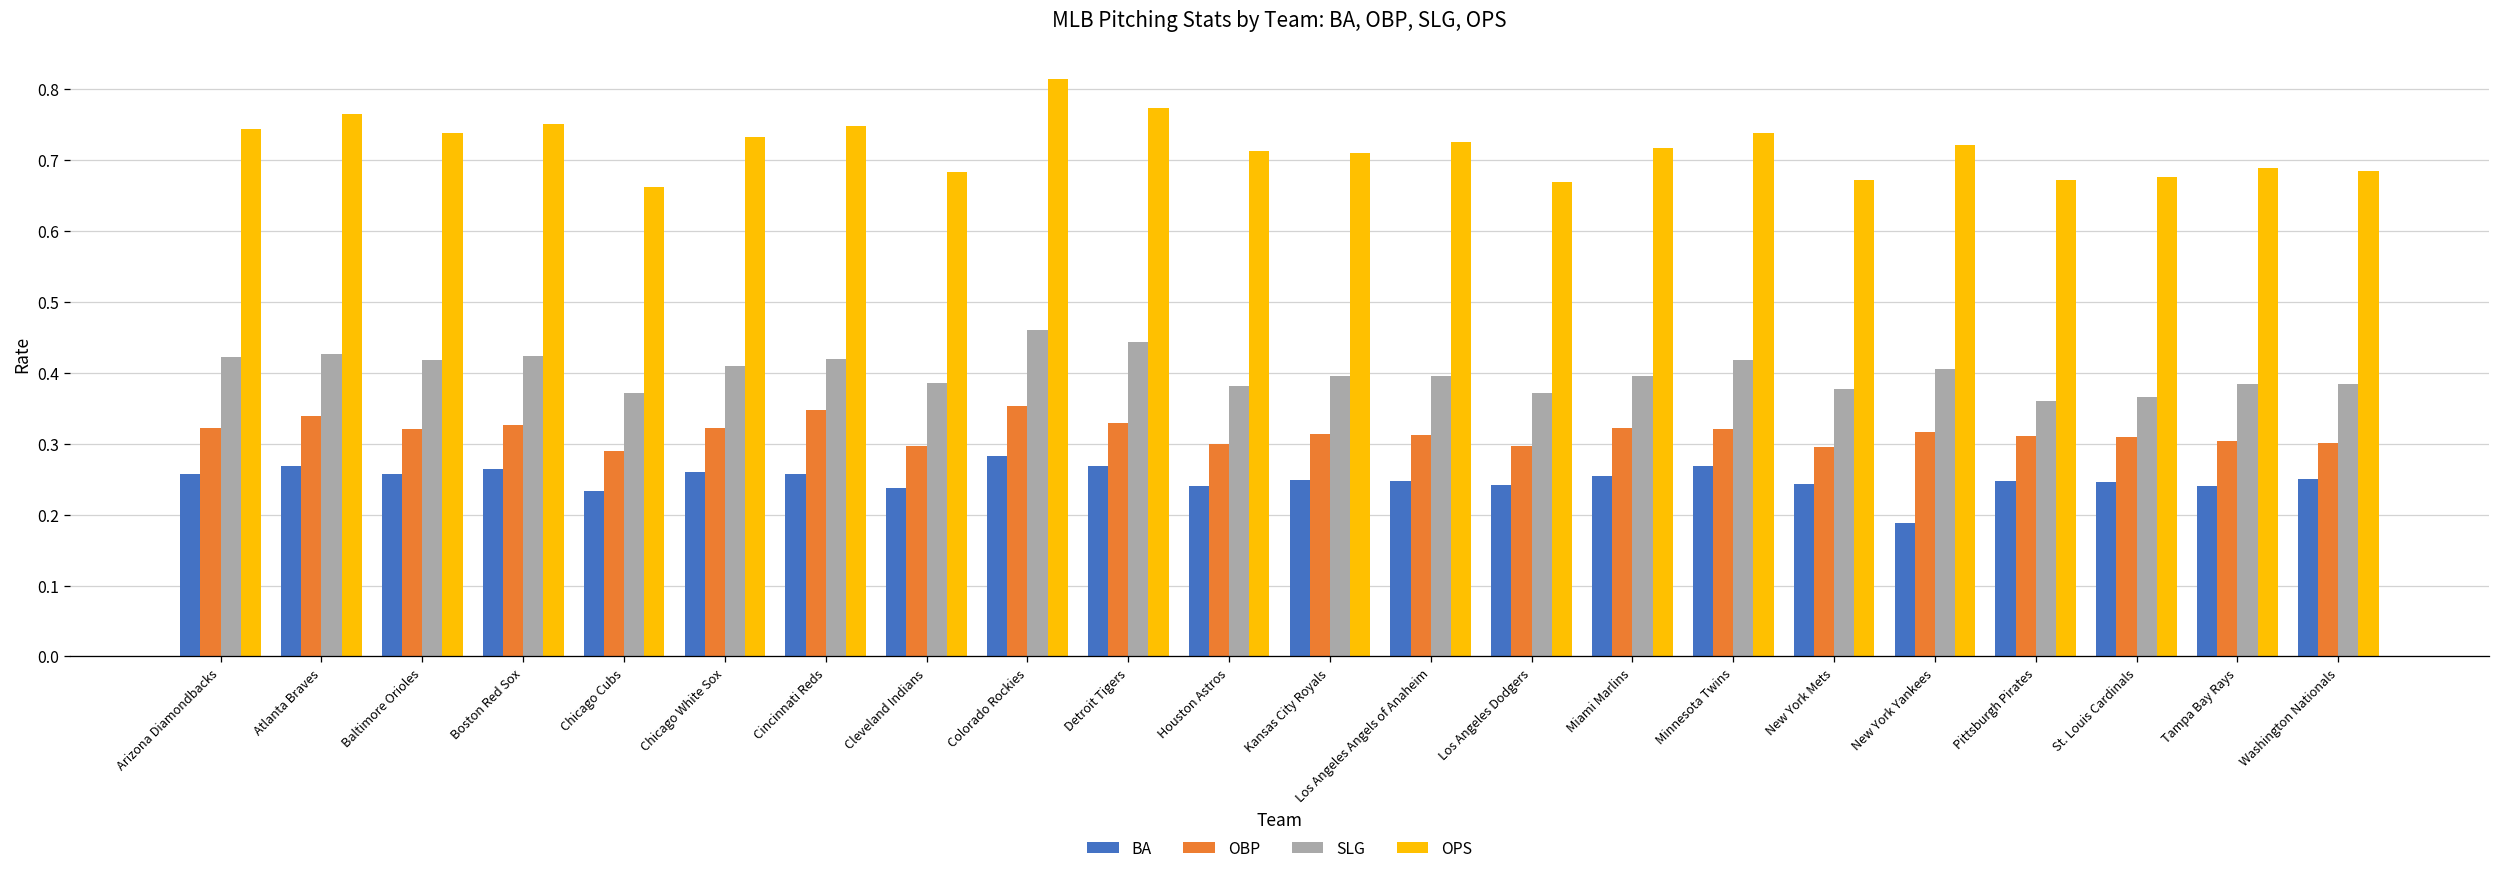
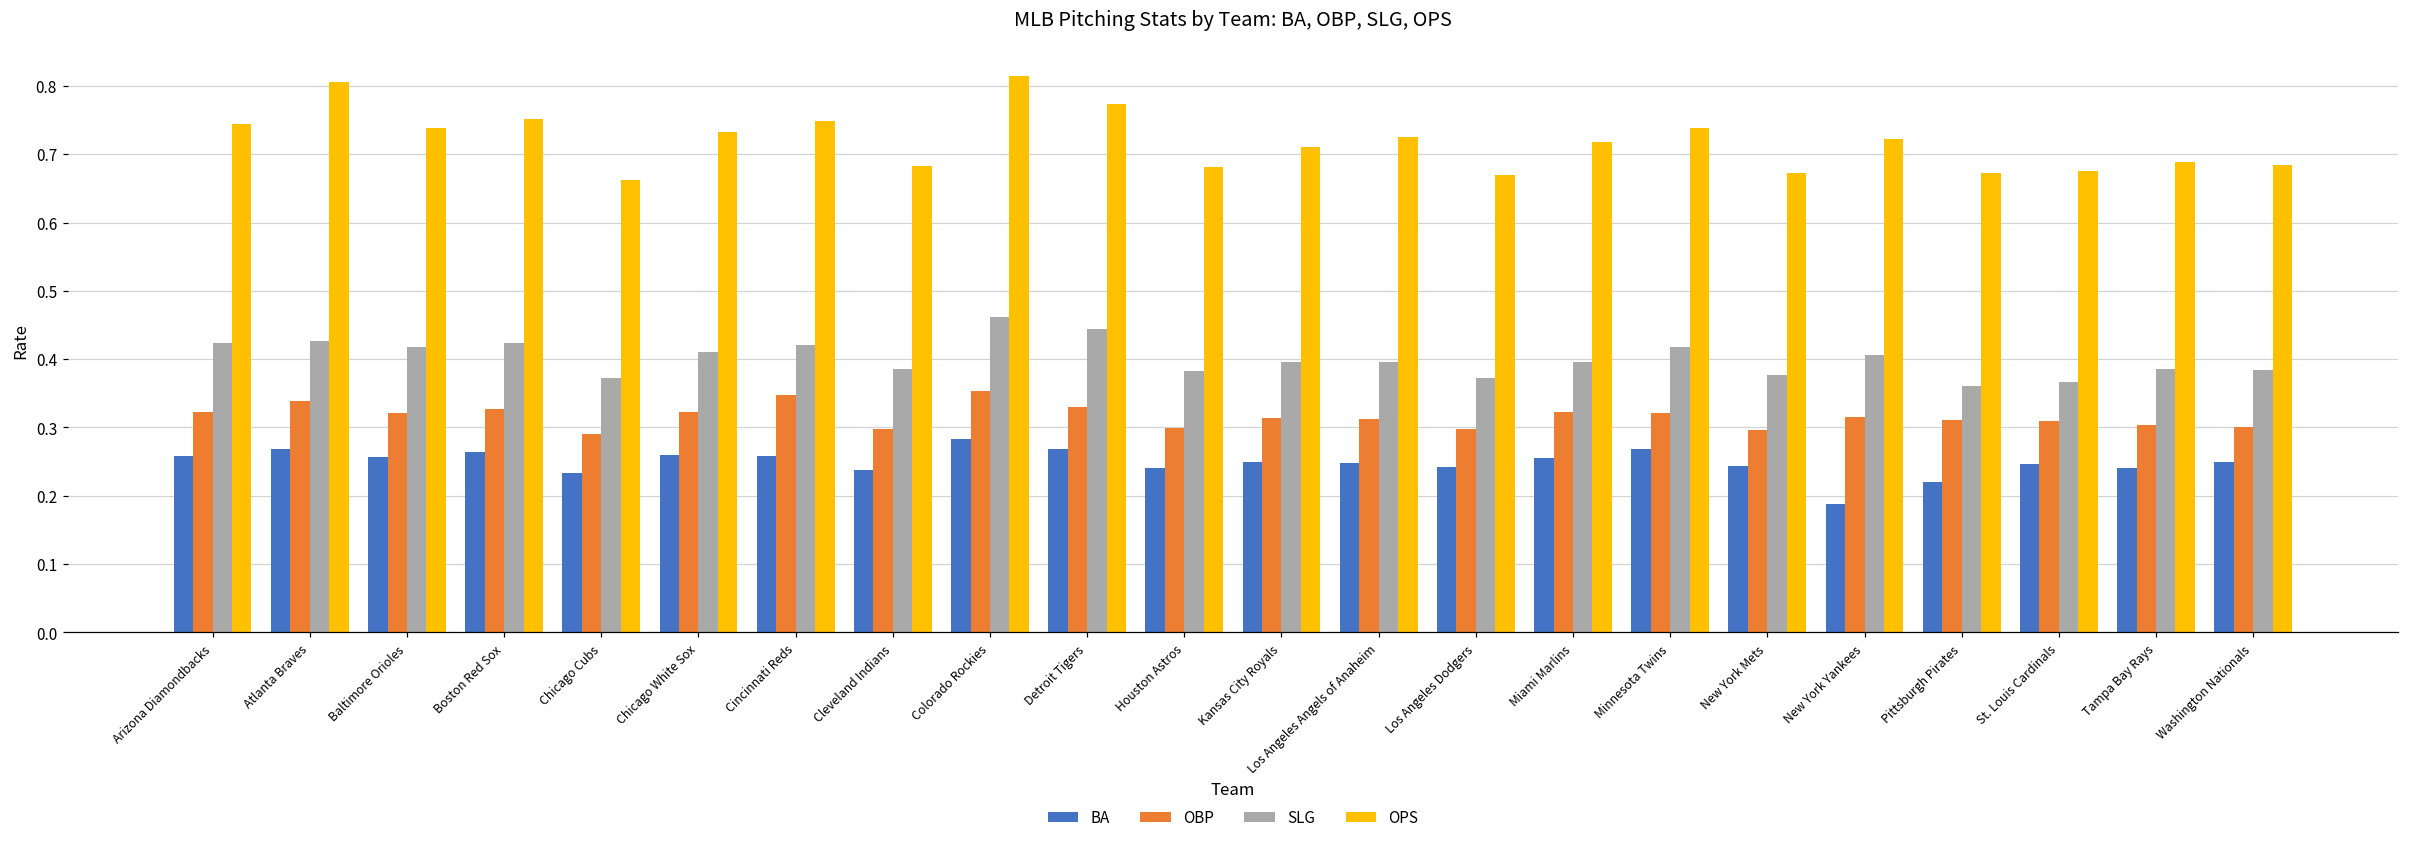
  {
    "BA": {
      "Arizona Diamondbacks": 0.26,
      "Atlanta Braves": 0.27,
      "Baltimore Orioles": 0.26,
      "Boston Red Sox": 0.26,
      "Chicago Cubs": 0.23,
      "Chicago White Sox": 0.26,
      "Cincinnati Reds": 0.26,
      "Cleveland Indians": 0.24,
      "Colorado Rockies": 0.28,
      "Detroit Tigers": 0.27,
      "Houston Astros": 0.24,
      "Kansas City Royals": 0.25,
      "Los Angeles Angels of Anaheim": 0.25,
      "Los Angeles Dodgers": 0.24,
      "Miami Marlins": 0.26,
      "Minnesota Twins": 0.27,
      "New York Mets": 0.24,
      "New York Yankees": 0.19,
-     "Pittsburgh Pirates": 0.25,
+     "Pittsburgh Pirates": 0.22,
      "St. Louis Cardinals": 0.25,
      "Tampa Bay Rays": 0.24,
      "Washington Nationals": 0.25
    },
    "OBP": {
      "Arizona Diamondbacks": 0.32,
      "Atlanta Braves": 0.34,
      "Baltimore Orioles": 0.32,
      "Boston Red Sox": 0.33,
      "Chicago Cubs": 0.29,
      "Chicago White Sox": 0.32,
      "Cincinnati Reds": 0.35,
      "Cleveland Indians": 0.30,
      "Colorado Rockies": 0.35,
      "Detroit Tigers": 0.33,
      "Houston Astros": 0.30,
      "Kansas City Royals": 0.31,
      "Los Angeles Angels of Anaheim": 0.31,
      "Los Angeles Dodgers": 0.30,
      "Miami Marlins": 0.32,
      "Minnesota Twins": 0.32,
      "New York Mets": 0.30,
      "New York Yankees": 0.32,
      "Pittsburgh Pirates": 0.31,
      "St. Louis Cardinals": 0.31,
      "Tampa Bay Rays": 0.30,
      "Washington Nationals": 0.30
    },
    "SLG": {
      "Arizona Diamondbacks": 0.42,
      "Atlanta Braves": 0.43,
      "Baltimore Orioles": 0.42,
      "Boston Red Sox": 0.42,
      "Chicago Cubs": 0.37,
      "Chicago White Sox": 0.41,
      "Cincinnati Reds": 0.42,
      "Cleveland Indians": 0.39,
      "Colorado Rockies": 0.46,
      "Detroit Tigers": 0.44,
      "Houston Astros": 0.38,
      "Kansas City Royals": 0.40,
      "Los Angeles Angels of Anaheim": 0.40,
      "Los Angeles Dodgers": 0.37,
      "Miami Marlins": 0.40,
      "Minnesota Twins": 0.42,
      "New York Mets": 0.38,
      "New York Yankees": 0.41,
      "Pittsburgh Pirates": 0.36,
      "St. Louis Cardinals": 0.37,
      "Tampa Bay Rays": 0.39,
      "Washington Nationals": 0.38
    },
    "OPS": {
      "Arizona Diamondbacks": 0.74,
-     "Atlanta Braves": 0.77,
+     "Atlanta Braves": 0.81,
      "Baltimore Orioles": 0.74,
      "Boston Red Sox": 0.75,
      "Chicago Cubs": 0.66,
      "Chicago White Sox": 0.73,
      "Cincinnati Reds": 0.75,
      "Cleveland Indians": 0.68,
      "Colorado Rockies": 0.81,
      "Detroit Tigers": 0.77,
-     "Houston Astros": 0.71,
+     "Houston Astros": 0.68,
      "Kansas City Royals": 0.71,
      "Los Angeles Angels of Anaheim": 0.73,
      "Los Angeles Dodgers": 0.67,
      "Miami Marlins": 0.72,
      "Minnesota Twins": 0.74,
      "New York Mets": 0.67,
      "New York Yankees": 0.72,
      "Pittsburgh Pirates": 0.67,
      "St. Louis Cardinals": 0.68,
      "Tampa Bay Rays": 0.69,
      "Washington Nationals": 0.69
    }
  }
